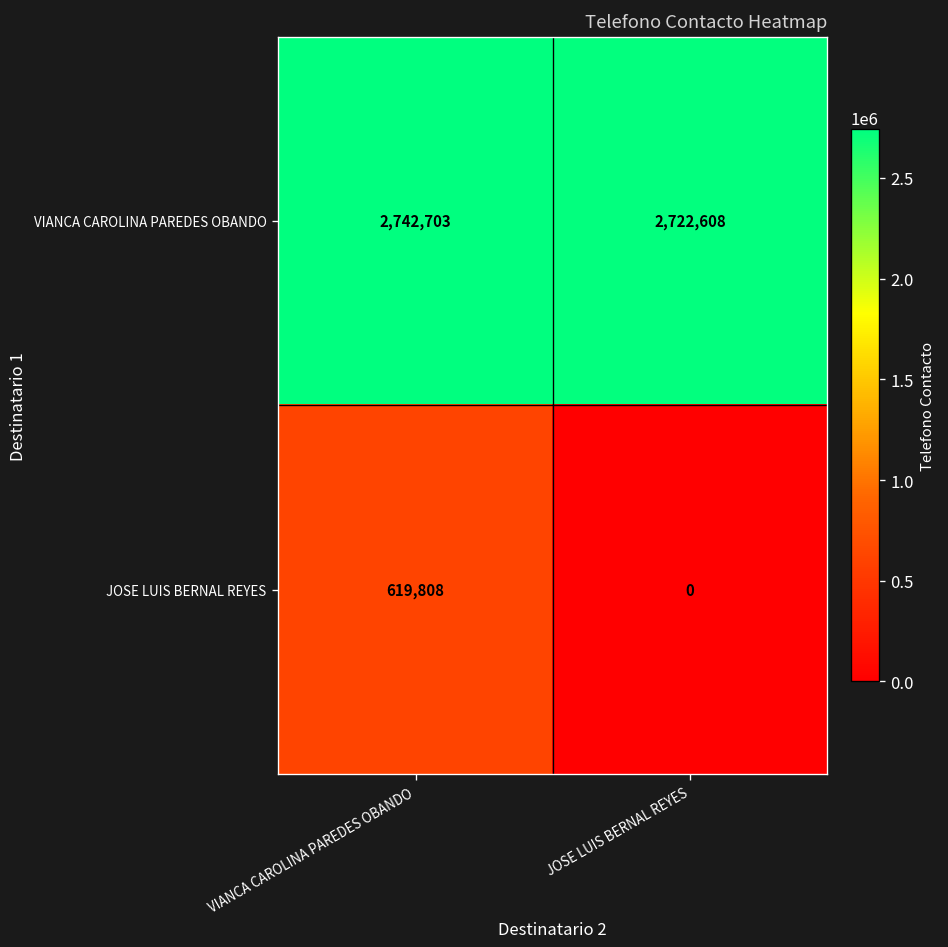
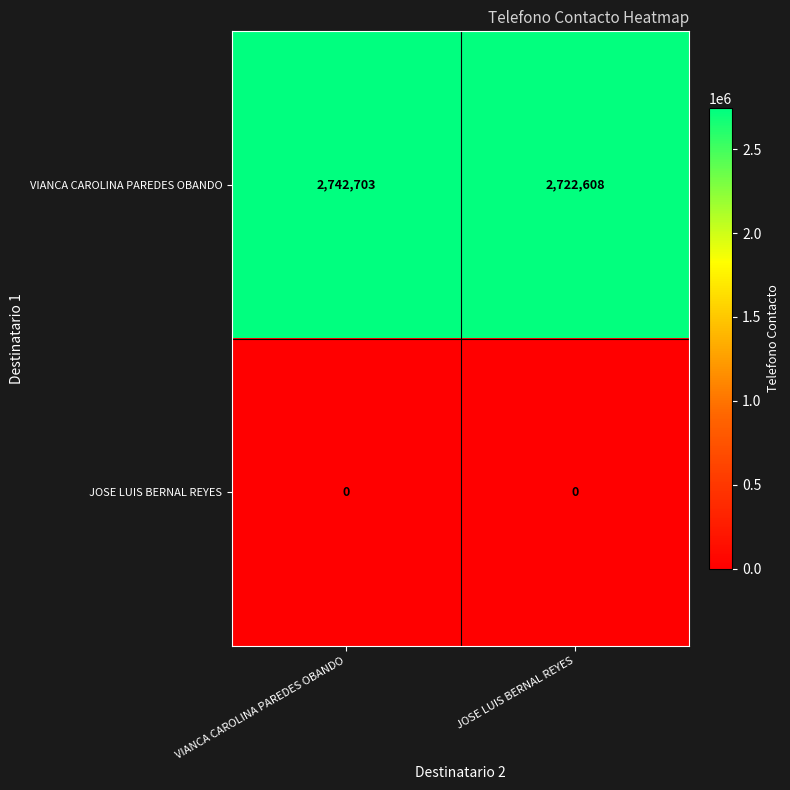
  {
    "VIANCA CAROLINA PAREDES OBANDO": {
      "VIANCA CAROLINA PAREDES OBANDO": "2,742,703",
      "JOSE LUIS BERNAL REYES": "2,722,608"
    },
    "JOSE LUIS BERNAL REYES": {
-     "VIANCA CAROLINA PAREDES OBANDO": "619,808",
+     "VIANCA CAROLINA PAREDES OBANDO": "0",
      "JOSE LUIS BERNAL REYES": "0"
    }
  }
